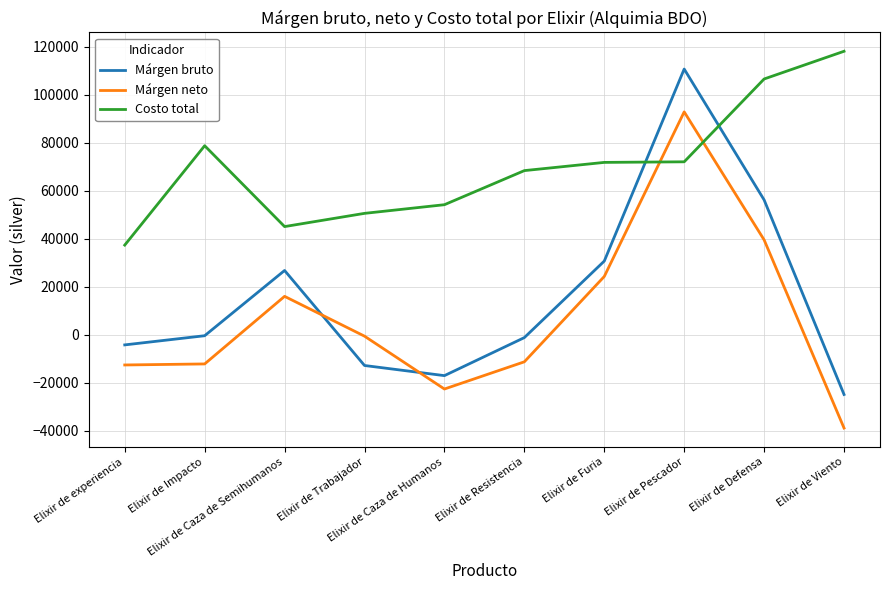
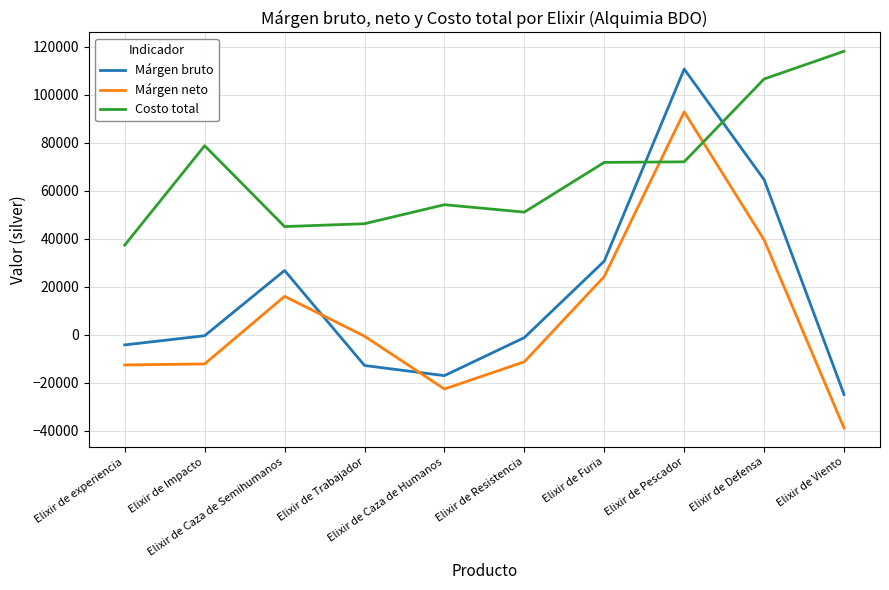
  {
    "Márgen bruto": {
      "Elixir de experiencia": -4000,
      "Elixir de Impacto": 0,
      "Elixir de Caza de Semihumanos": 27000,
      "Elixir de Trabajador": -13000,
      "Elixir de Caza de Humanos": -17000,
      "Elixir de Resistencia": -1000,
      "Elixir de Furia": 31000,
      "Elixir de Pescador": 111000,
-     "Elixir de Defensa": 56000,
+     "Elixir de Defensa": 65000,
      "Elixir de Viento": -25000
    },
    "Márgen neto": {
      "Elixir de experiencia": -13000,
      "Elixir de Impacto": -12000,
      "Elixir de Caza de Semihumanos": 16000,
      "Elixir de Trabajador": -1000,
      "Elixir de Caza de Humanos": -23000,
      "Elixir de Resistencia": -11000,
      "Elixir de Furia": 24000,
      "Elixir de Pescador": 93000,
      "Elixir de Defensa": 40000,
      "Elixir de Viento": -39000
    },
    "Costo total": {
      "Elixir de experiencia": 37000,
      "Elixir de Impacto": 79000,
      "Elixir de Caza de Semihumanos": 45000,
-     "Elixir de Trabajador": 51000,
+     "Elixir de Trabajador": 46000,
      "Elixir de Caza de Humanos": 54000,
-     "Elixir de Resistencia": 68000,
+     "Elixir de Resistencia": 51000,
      "Elixir de Furia": 72000,
      "Elixir de Pescador": 72000,
      "Elixir de Defensa": 107000,
      "Elixir de Viento": 118000
    }
  }
